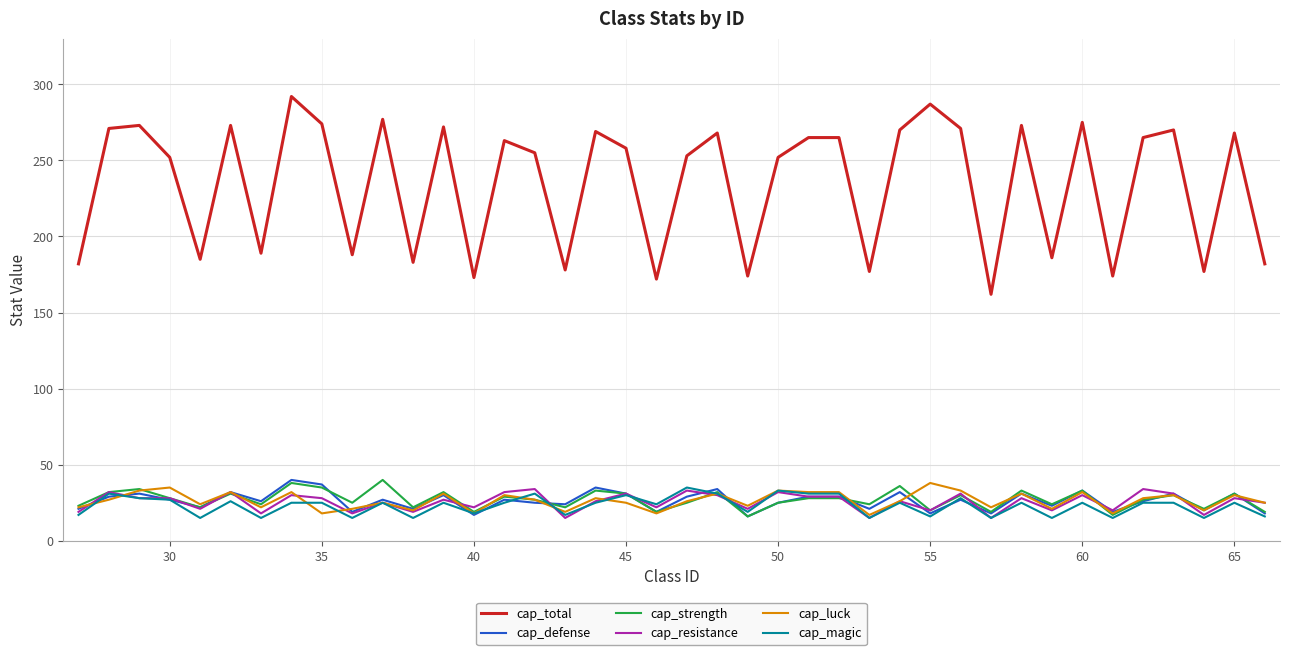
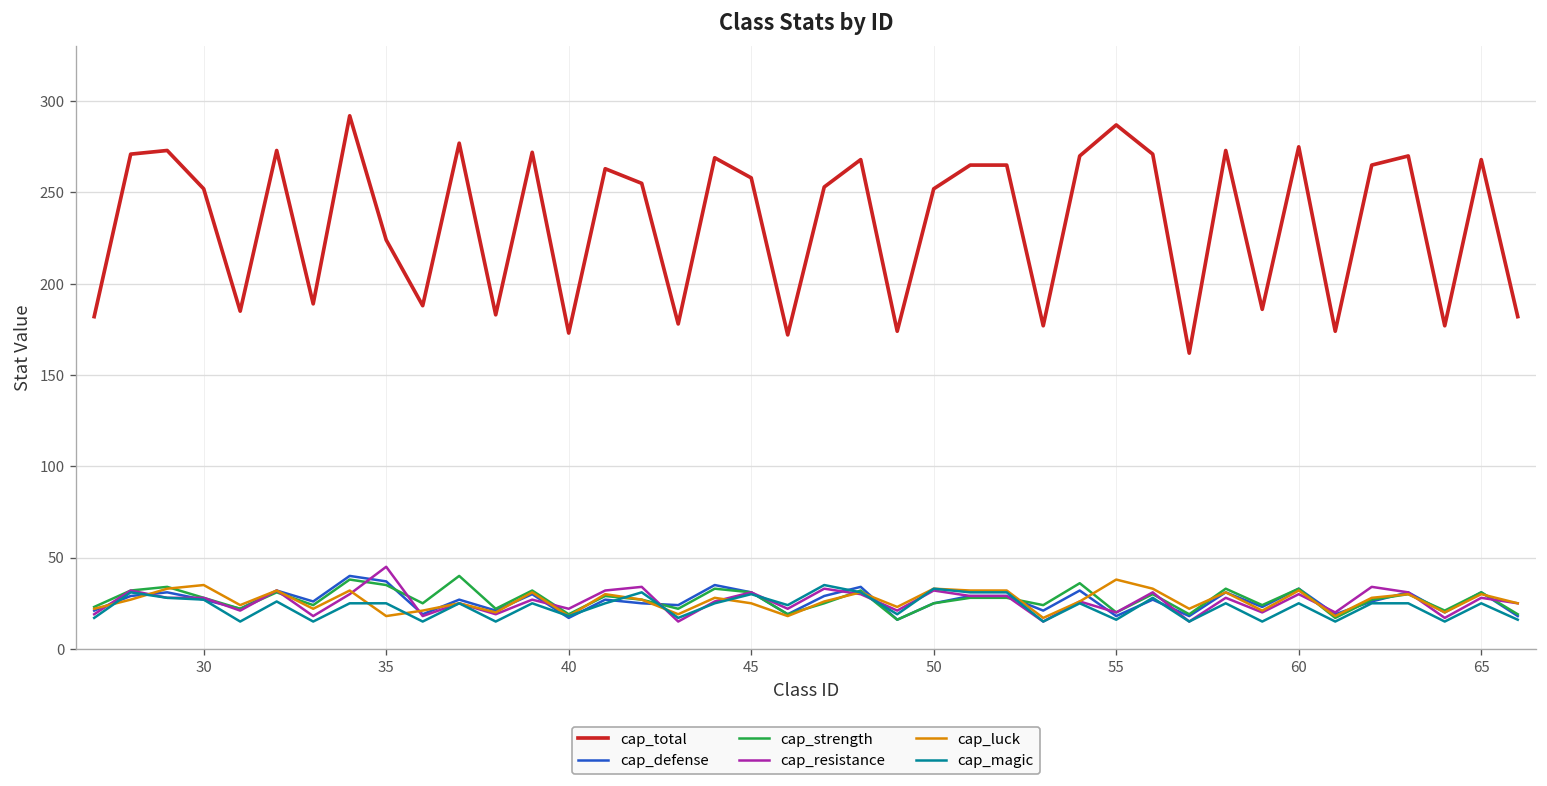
  {
    "cap_total": {
      "30": 252,
-     "35": 274,
+     "35": 224,
      "40": 173,
      "45": 258,
      "50": 252,
      "55": 287,
      "60": 275,
      "65": 268
    },
    "cap_defense": {
      "35": 37,
      "55": 18
    },
    "cap_strength": {
      "35": 35
    },
    "cap_resistance": {
-     "35": 28,
+     "35": 45,
      "40": 22,
      "60": 30,
      "65": 28
    },
    "cap_luck": {
      "30": 35,
      "35": 18,
      "45": 25,
      "55": 38
    },
    "cap_magic": {
      "35": 25,
      "55": 16,
      "60": 25,
      "65": 25
    }
  }
